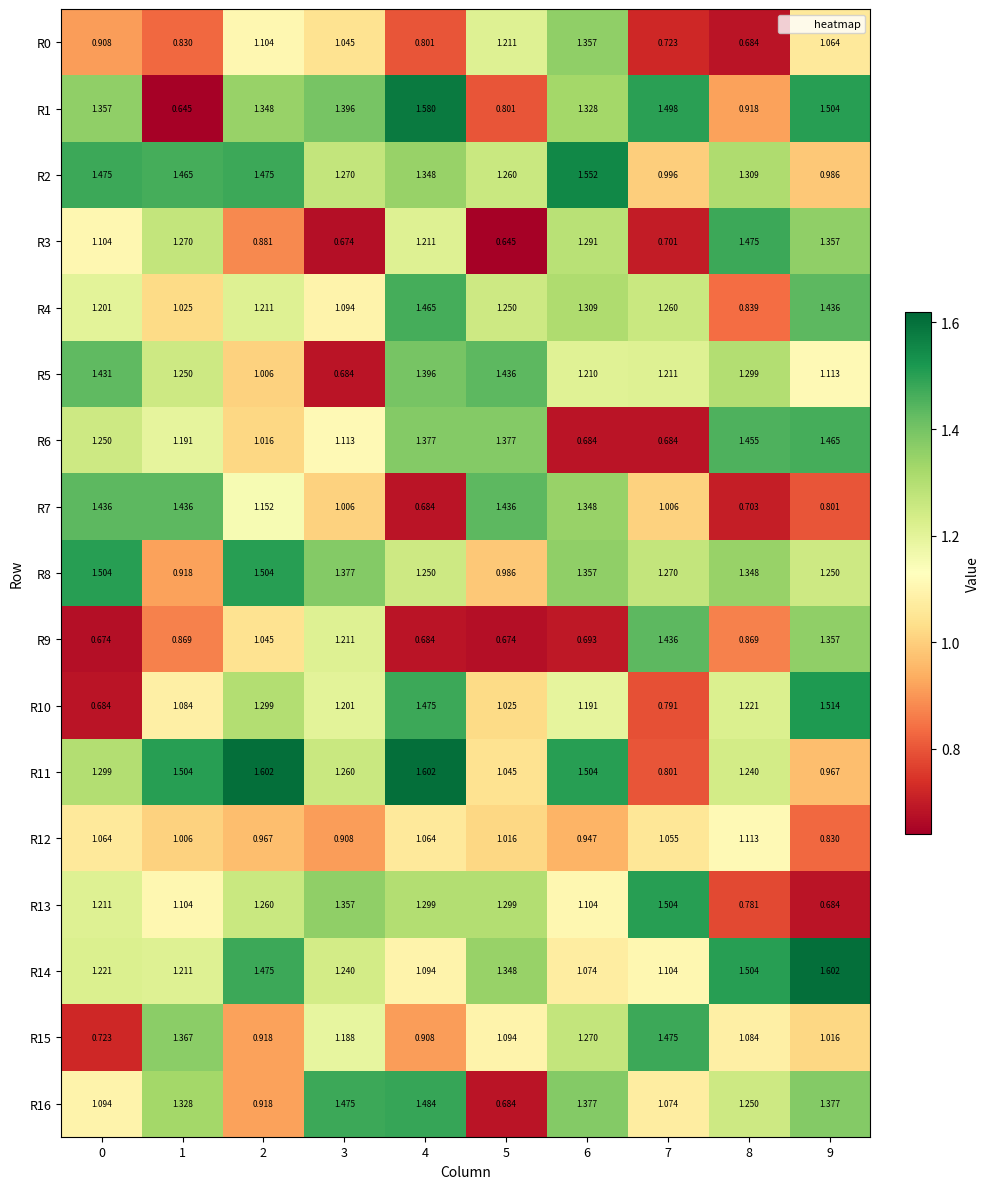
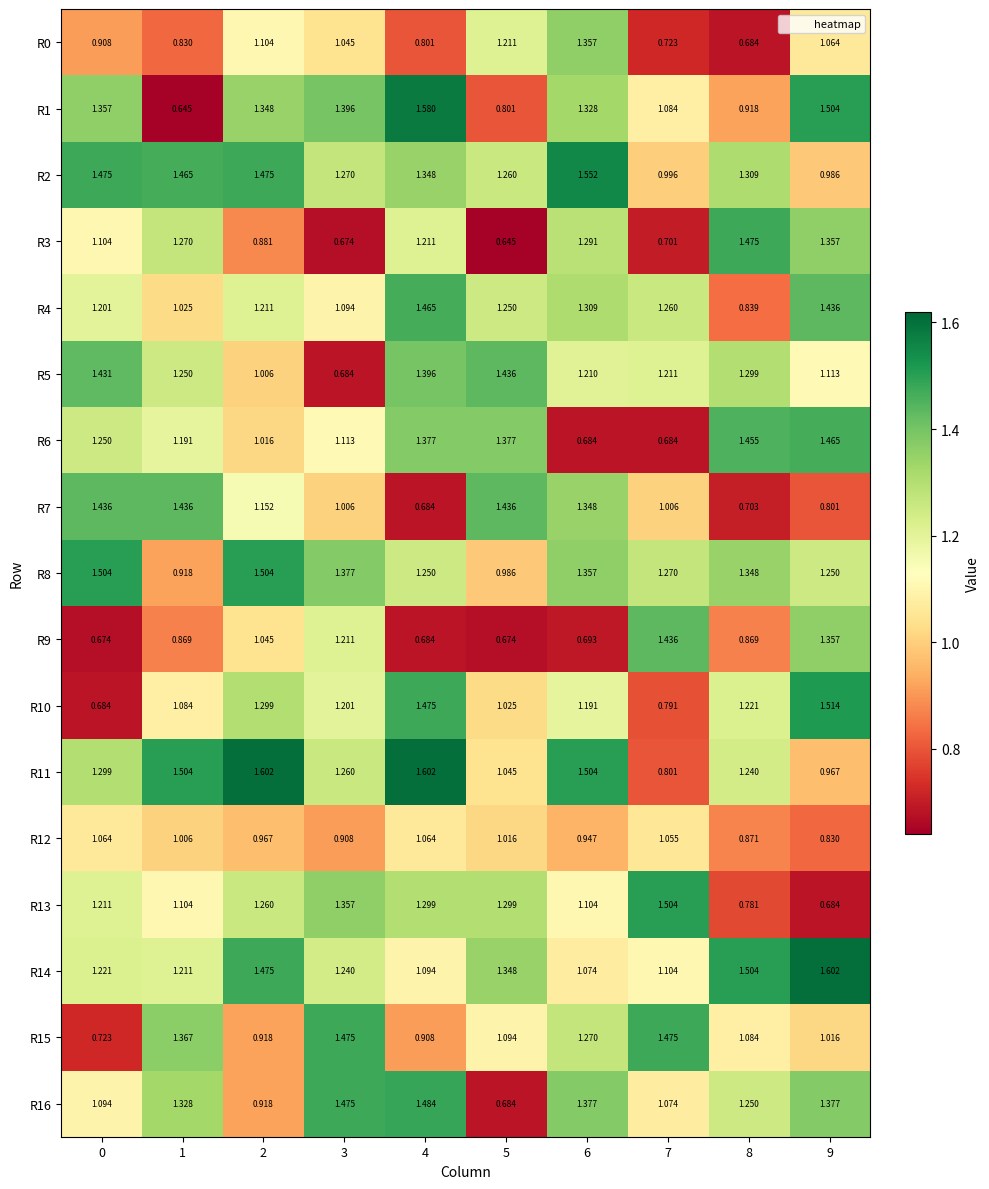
  {
    "R0": {
      "0": 0.908,
      "1": 0.830,
      "2": 1.104,
      "3": 1.045,
      "4": 0.801,
      "5": 1.211,
      "6": 1.357,
      "7": 0.723,
      "8": 0.684,
      "9": 1.064
    },
    "R1": {
      "0": 1.357,
      "1": 0.645,
      "2": 1.348,
      "3": 1.396,
      "4": 1.580,
      "5": 0.801,
      "6": 1.328,
-     "7": 1.498,
+     "7": 1.084,
      "8": 0.918,
      "9": 1.504
    },
    "R2": {
      "0": 1.475,
      "1": 1.465,
      "2": 1.475,
      "3": 1.270,
      "4": 1.348,
      "5": 1.260,
      "6": 1.552,
      "7": 0.996,
      "8": 1.309,
      "9": 0.986
    },
    "R3": {
      "0": 1.104,
      "1": 1.270,
      "2": 0.881,
      "3": 0.674,
      "4": 1.211,
      "5": 0.645,
      "6": 1.291,
      "7": 0.701,
      "8": 1.475,
      "9": 1.357
    },
    "R4": {
      "0": 1.201,
      "1": 1.025,
      "2": 1.211,
      "3": 1.094,
      "4": 1.465,
      "5": 1.250,
      "6": 1.309,
      "7": 1.260,
      "8": 0.839,
      "9": 1.436
    },
    "R5": {
      "0": 1.431,
      "1": 1.250,
      "2": 1.006,
      "3": 0.684,
      "4": 1.396,
      "5": 1.436,
      "6": 1.210,
      "7": 1.211,
      "8": 1.299,
      "9": 1.113
    },
    "R6": {
      "0": 1.250,
      "1": 1.191,
      "2": 1.016,
      "3": 1.113,
      "4": 1.377,
      "5": 1.377,
      "6": 0.684,
      "7": 0.684,
      "8": 1.455,
      "9": 1.465
    },
    "R7": {
      "0": 1.436,
      "1": 1.436,
      "2": 1.152,
      "3": 1.006,
      "4": 0.684,
      "5": 1.436,
      "6": 1.348,
      "7": 1.006,
      "8": 0.703,
      "9": 0.801
    },
    "R8": {
      "0": 1.504,
      "1": 0.918,
      "2": 1.504,
      "3": 1.377,
      "4": 1.250,
      "5": 0.986,
      "6": 1.357,
      "7": 1.270,
      "8": 1.348,
      "9": 1.250
    },
    "R9": {
      "0": 0.674,
      "1": 0.869,
      "2": 1.045,
      "3": 1.211,
      "4": 0.684,
      "5": 0.674,
      "6": 0.693,
      "7": 1.436,
      "8": 0.869,
      "9": 1.357
    },
    "R10": {
      "0": 0.684,
      "1": 1.084,
      "2": 1.299,
      "3": 1.201,
      "4": 1.475,
      "5": 1.025,
      "6": 1.191,
      "7": 0.791,
      "8": 1.221,
      "9": 1.514
    },
    "R11": {
      "0": 1.299,
      "1": 1.504,
      "2": 1.602,
      "3": 1.260,
      "4": 1.602,
      "5": 1.045,
      "6": 1.504,
      "7": 0.801,
      "8": 1.240,
      "9": 0.967
    },
    "R12": {
      "0": 1.064,
      "1": 1.006,
      "2": 0.967,
      "3": 0.908,
      "4": 1.064,
      "5": 1.016,
      "6": 0.947,
      "7": 1.055,
-     "8": 1.113,
+     "8": 0.871,
      "9": 0.830
    },
    "R13": {
      "0": 1.211,
      "1": 1.104,
      "2": 1.260,
      "3": 1.357,
      "4": 1.299,
      "5": 1.299,
      "6": 1.104,
      "7": 1.504,
      "8": 0.781,
      "9": 0.684
    },
    "R14": {
      "0": 1.221,
      "1": 1.211,
      "2": 1.475,
      "3": 1.240,
      "4": 1.094,
      "5": 1.348,
      "6": 1.074,
      "7": 1.104,
      "8": 1.504,
      "9": 1.602
    },
    "R15": {
      "0": 0.723,
      "1": 1.367,
      "2": 0.918,
-     "3": 1.188,
+     "3": 1.475,
      "4": 0.908,
      "5": 1.094,
      "6": 1.270,
      "7": 1.475,
      "8": 1.084,
      "9": 1.016
    },
    "R16": {
      "0": 1.094,
      "1": 1.328,
      "2": 0.918,
      "3": 1.475,
      "4": 1.484,
      "5": 0.684,
      "6": 1.377,
      "7": 1.074,
      "8": 1.250,
      "9": 1.377
    }
  }
